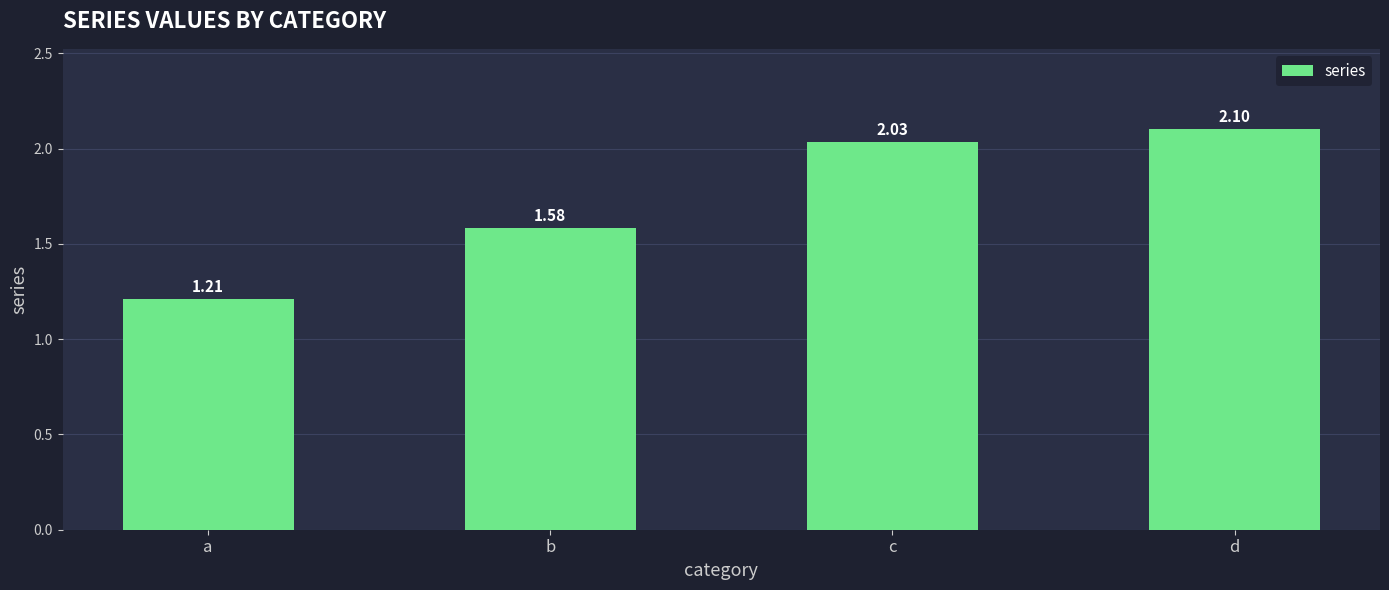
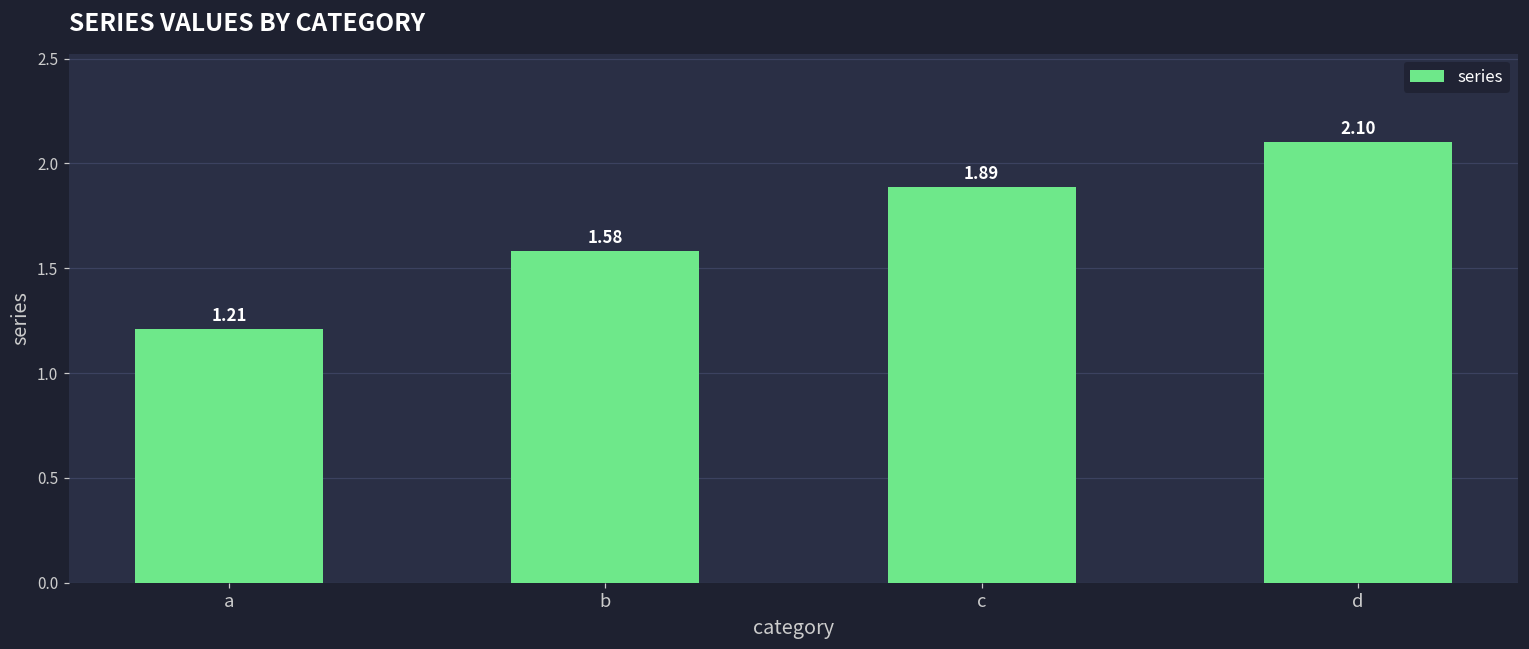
  {
    "a": 1.21,
    "b": 1.58,
-   "c": 2.03,
+   "c": 1.89,
    "d": 2.10
  }
